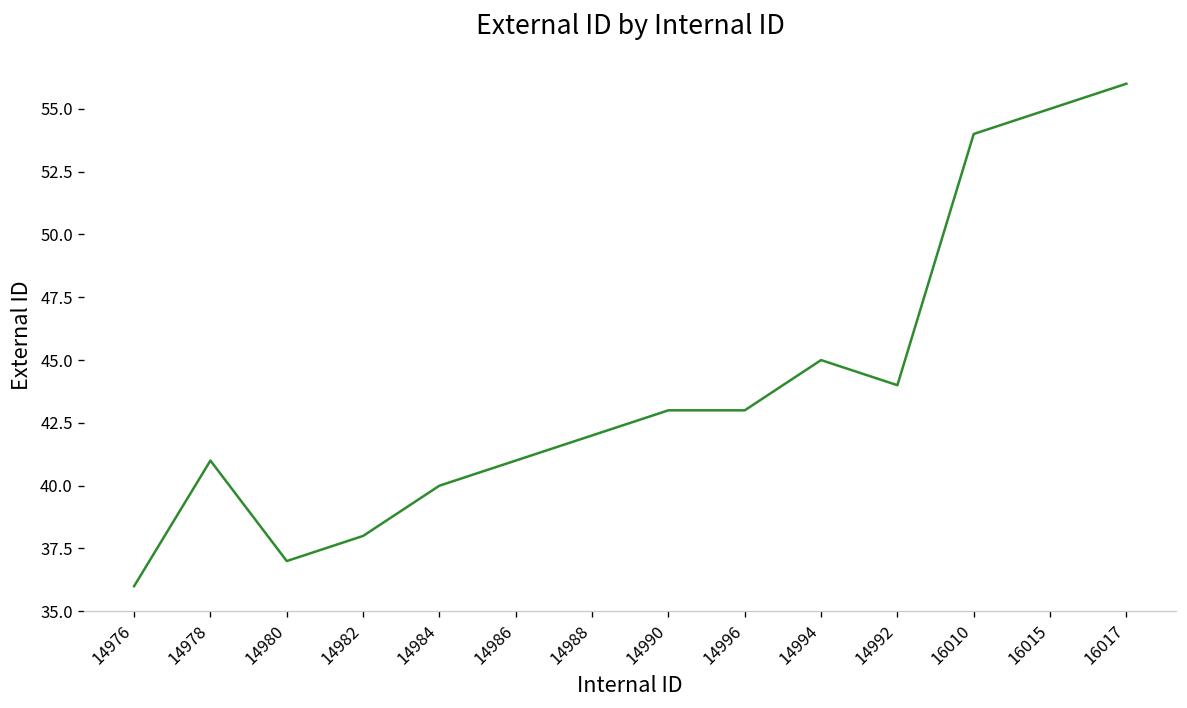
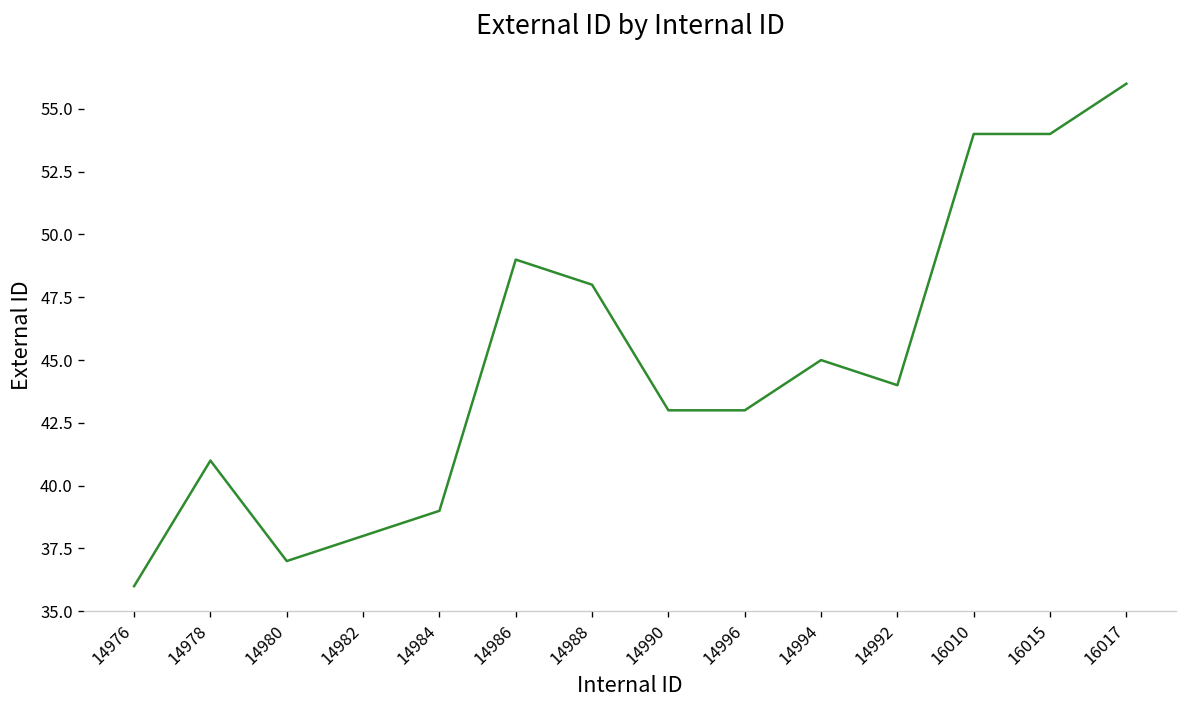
  {
    "14976": 36,
    "14978": 41,
    "14980": 37,
    "14982": 38,
-   "14984": 40,
-   "14986": 41,
-   "14988": 42,
+   "14984": 39,
+   "14986": 49,
+   "14988": 48,
    "14990": 43,
    "14996": 43,
    "14994": 45,
    "14992": 44,
    "16010": 54,
-   "16015": 55,
+   "16015": 54,
    "16017": 56
  }
